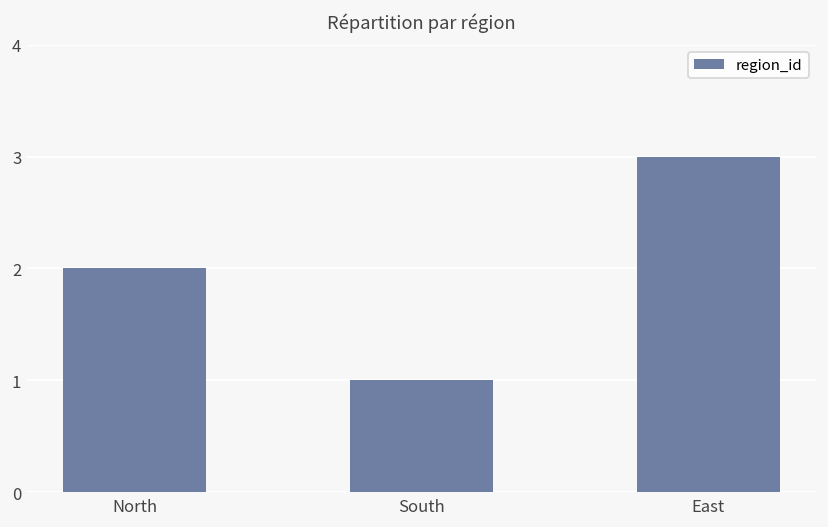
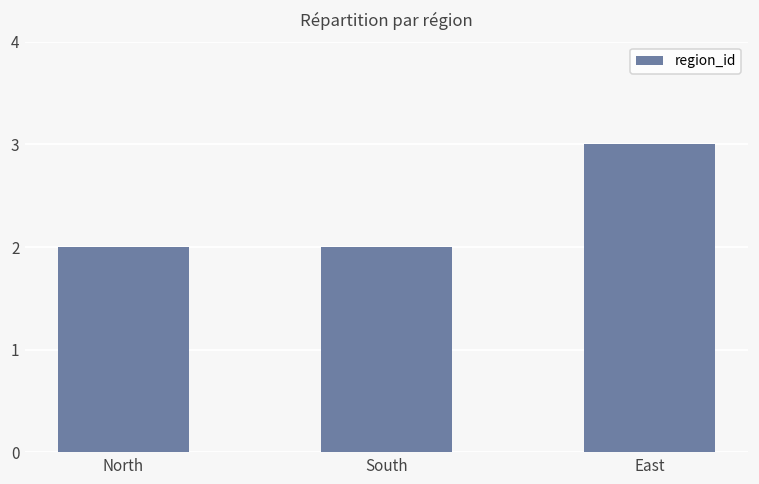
  {
    "North": 2,
-   "South": 1,
+   "South": 2,
    "East": 3
  }
